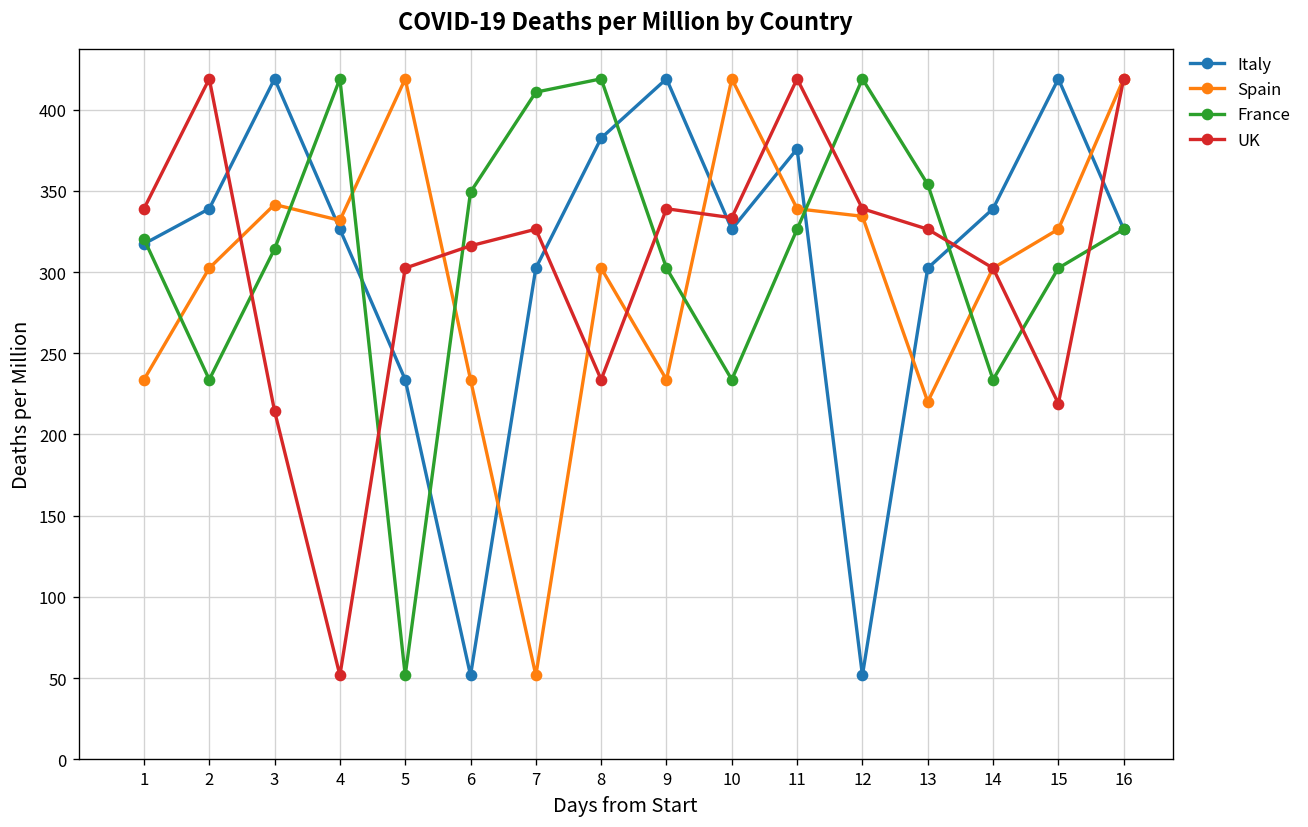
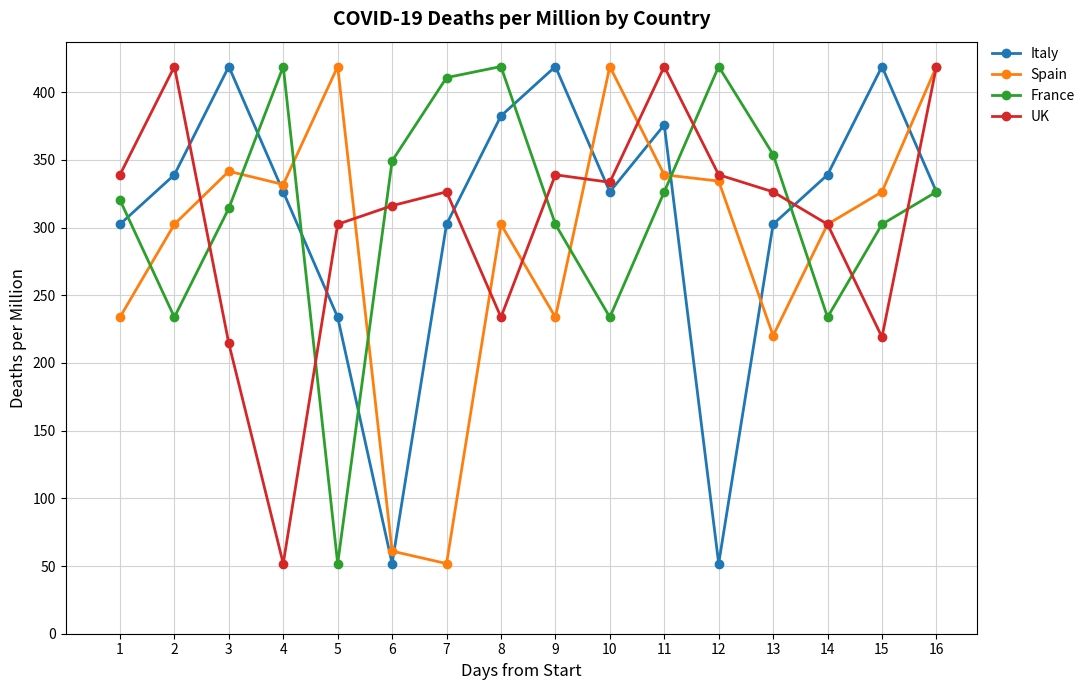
  {
    "Italy": {
-     "1": 317,
+     "1": 302,
      "2": 339,
      "3": 419,
      "4": 326,
      "5": 234,
      "6": 52,
      "7": 302,
      "8": 382,
      "9": 419,
      "10": 326,
      "11": 376,
      "12": 52,
      "13": 302,
      "14": 339,
      "15": 419
    },
    "Spain": {
      "1": 234,
      "2": 302,
      "3": 342,
      "4": 332,
      "5": 419,
-     "6": 234,
+     "6": 61,
      "7": 52,
      "8": 302,
      "9": 234,
      "10": 419,
      "11": 339,
      "12": 334,
      "13": 220,
      "15": 326
    },
    "France": {
      "1": 320,
      "2": 234,
      "3": 314,
      "4": 419,
      "5": 52,
      "6": 349,
      "7": 411,
      "8": 419,
      "9": 302,
      "10": 234,
      "11": 326,
      "12": 419,
      "13": 354,
      "14": 234,
      "15": 302
    },
    "UK": {
      "1": 339,
      "2": 419,
      "3": 214,
      "4": 52,
      "5": 302,
      "6": 316,
      "7": 326,
      "8": 234,
      "9": 339,
      "10": 333,
      "11": 419,
      "12": 339,
      "13": 326,
      "15": 219
    }
  }
